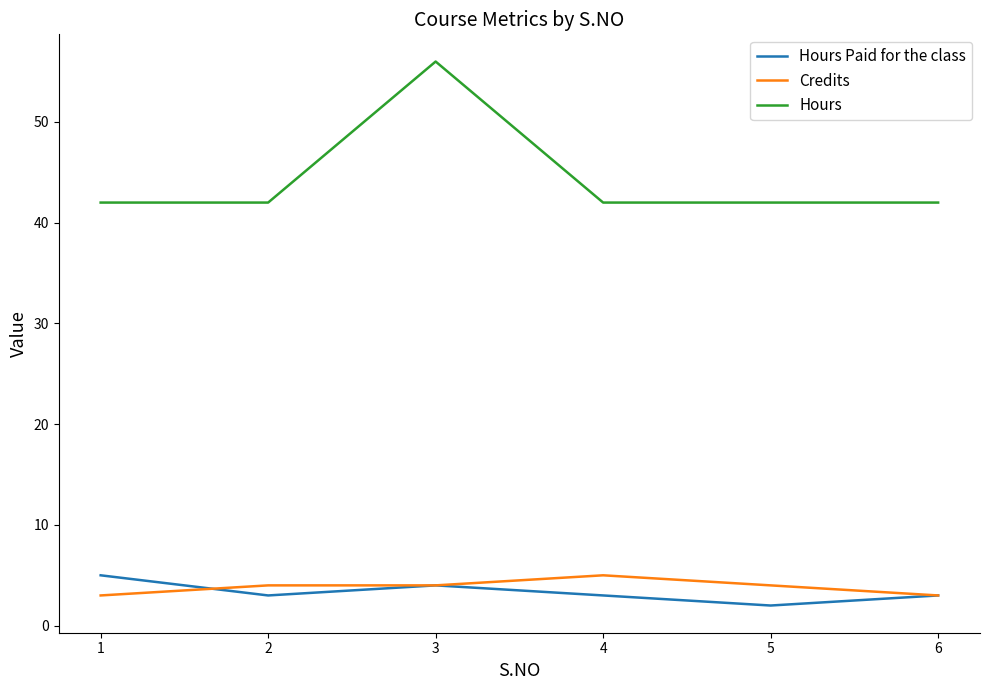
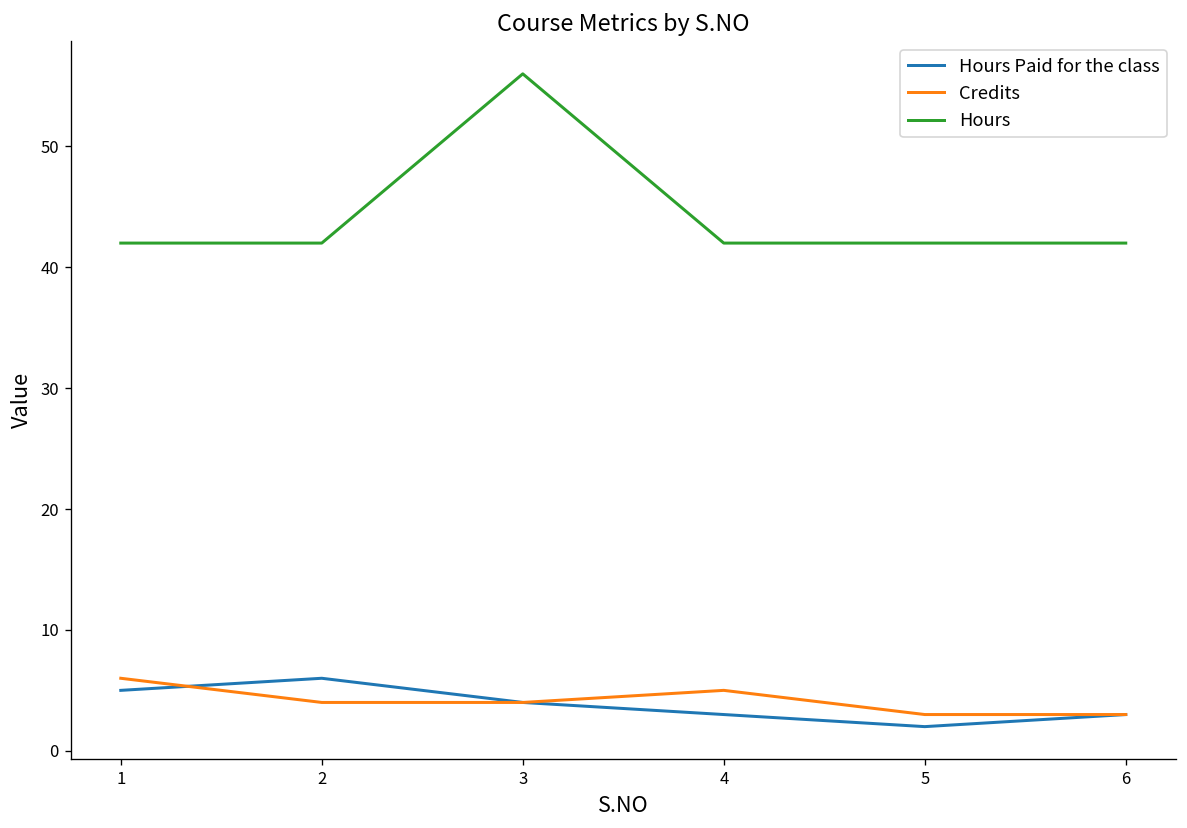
  {
    "Hours Paid for the class": {
      "1": 5,
-     "2": 3,
+     "2": 6,
      "4": 3,
      "5": 2
    },
    "Credits": {
-     "1": 3,
+     "1": 6,
      "2": 4,
      "4": 5,
-     "5": 4
+     "5": 3
    },
    "Hours": {
      "1": 42,
      "2": 42,
      "3": 56,
      "4": 42,
      "5": 42,
      "6": 42
    }
  }
